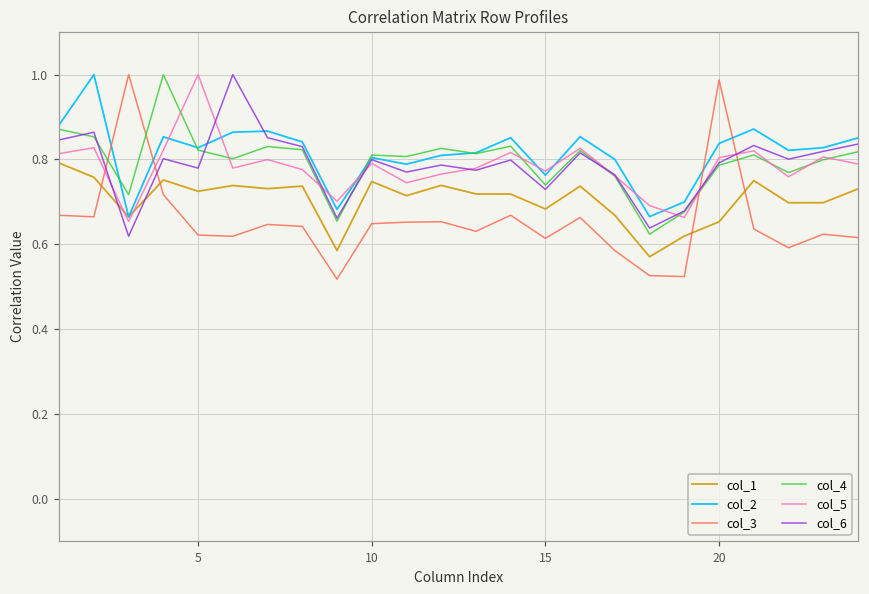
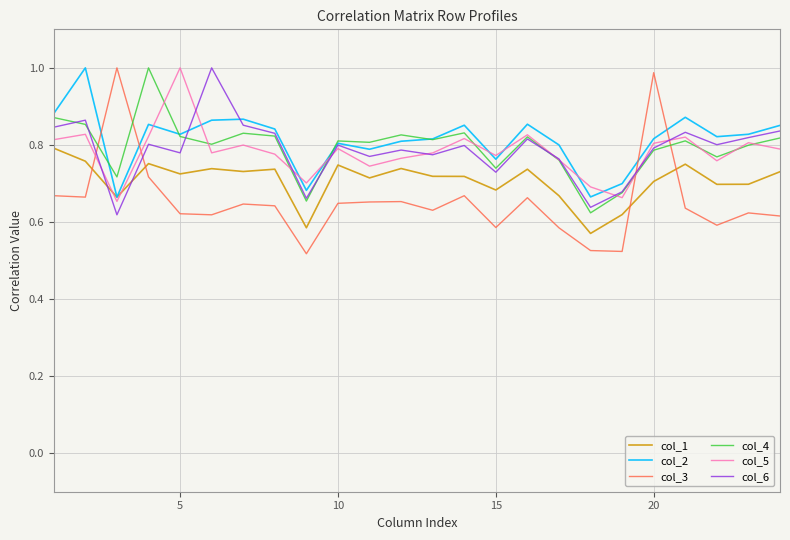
  {
    "col_1": {
      "5": 0.72,
      "10": 0.75,
      "15": 0.68,
-     "20": 0.65
+     "20": 0.71
    },
    "col_2": {
      "15": 0.76,
-     "20": 0.84
+     "20": 0.82
    },
    "col_3": {
      "5": 0.62,
      "10": 0.65,
-     "15": 0.61,
+     "15": 0.59,
      "20": 0.99
    },
    "col_4": {
      "15": 0.74
    },
    "col_5": {
      "5": 1.00,
      "10": 0.79,
      "15": 0.77,
      "20": 0.80
    },
    "col_6": {
      "5": 0.78,
      "15": 0.73
    }
  }
